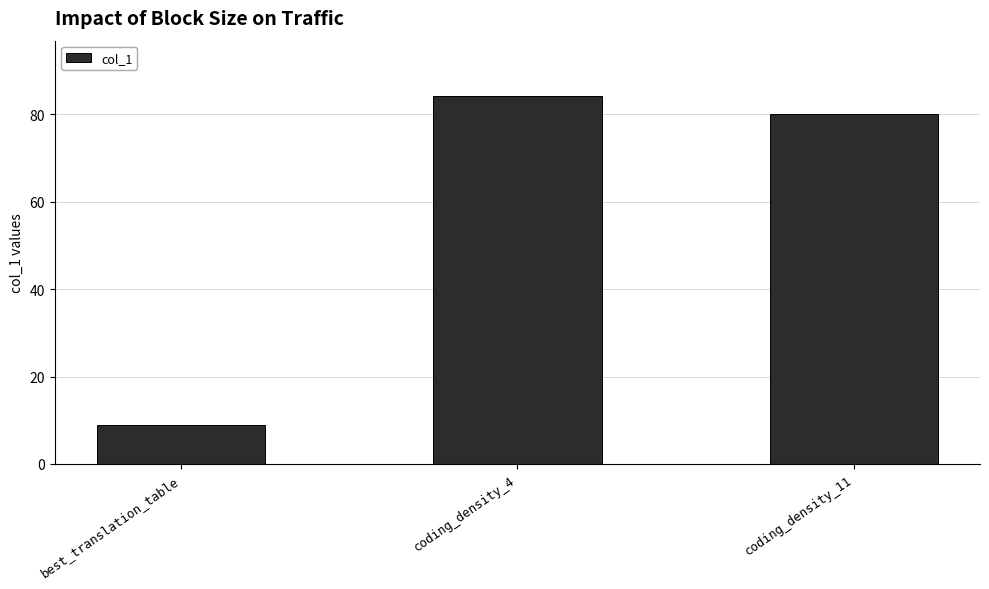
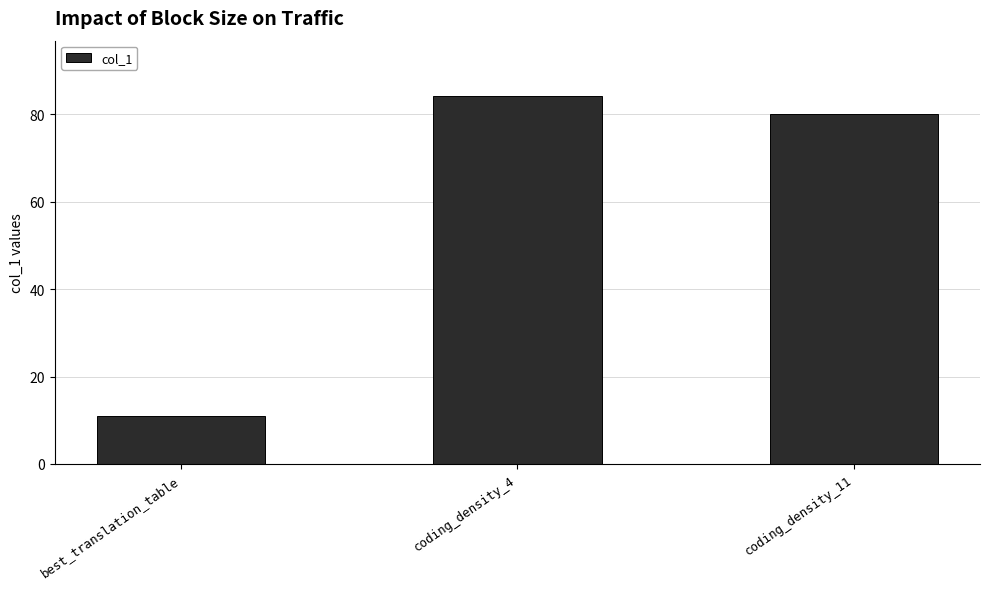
  {
-   "best_translation_table": 9,
+   "best_translation_table": 11,
    "coding_density_4": 84,
    "coding_density_11": 80
  }
